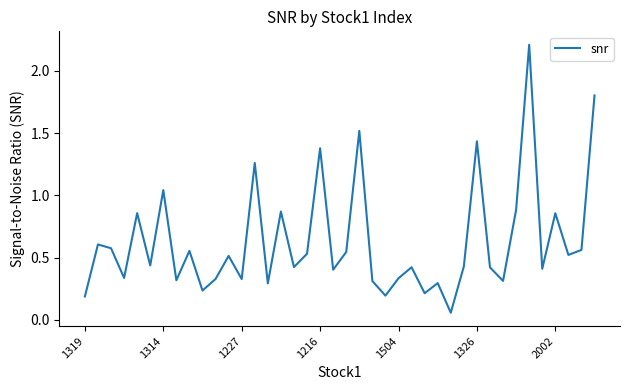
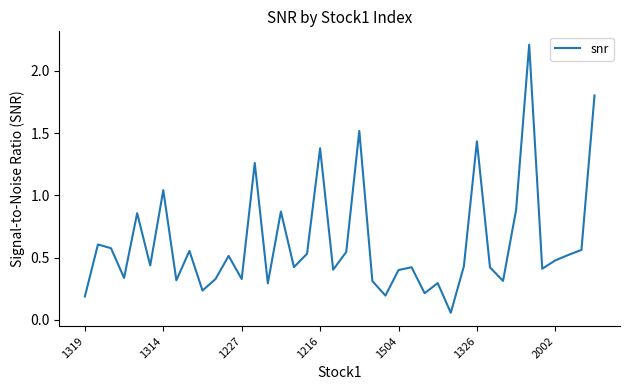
  {
    "1319": 0.19,
    "1314": 1.04,
    "1227": 0.33,
    "1216": 1.38,
-   "1504": 0.33,
+   "1504": 0.40,
    "1326": 1.43,
-   "2002": 0.86
+   "2002": 0.48
  }
